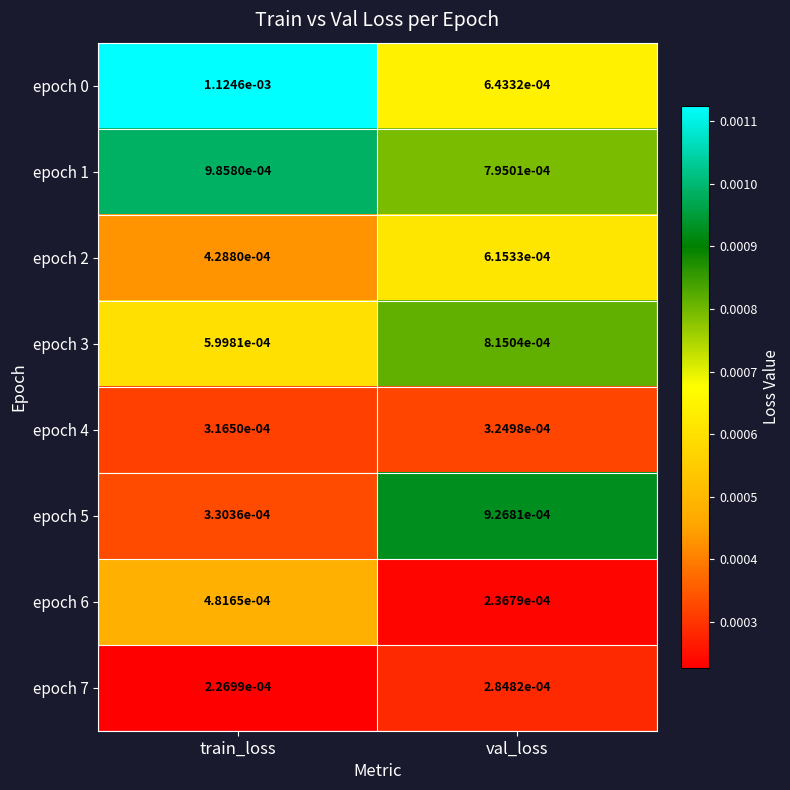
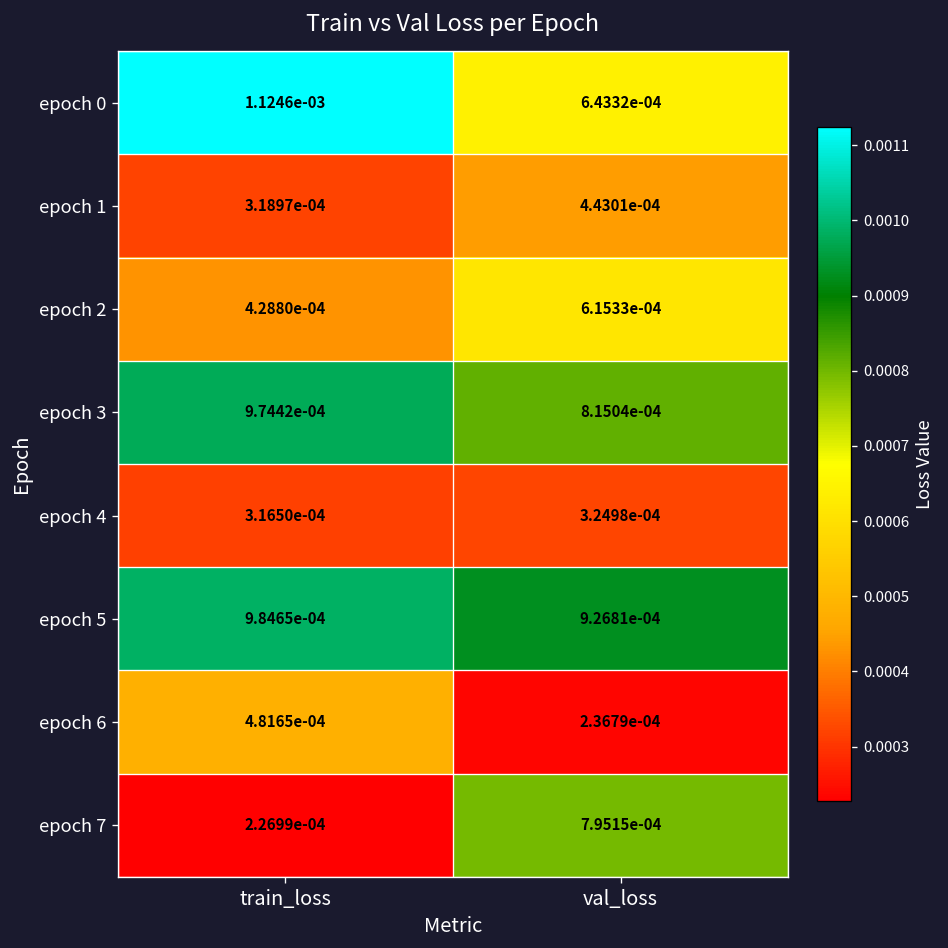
  {
    "epoch 0": {
      "train_loss": "1.1246e-03",
      "val_loss": "6.4332e-04"
    },
    "epoch 1": {
-     "train_loss": "9.8580e-04",
-     "val_loss": "7.9501e-04"
+     "train_loss": "3.1897e-04",
+     "val_loss": "4.4301e-04"
    },
    "epoch 2": {
      "train_loss": "4.2880e-04",
      "val_loss": "6.1533e-04"
    },
    "epoch 3": {
-     "train_loss": "5.9981e-04",
+     "train_loss": "9.7442e-04",
      "val_loss": "8.1504e-04"
    },
    "epoch 4": {
      "train_loss": "3.1650e-04",
      "val_loss": "3.2498e-04"
    },
    "epoch 5": {
-     "train_loss": "3.3036e-04",
+     "train_loss": "9.8465e-04",
      "val_loss": "9.2681e-04"
    },
    "epoch 6": {
      "train_loss": "4.8165e-04",
      "val_loss": "2.3679e-04"
    },
    "epoch 7": {
      "train_loss": "2.2699e-04",
-     "val_loss": "2.8482e-04"
+     "val_loss": "7.9515e-04"
    }
  }
